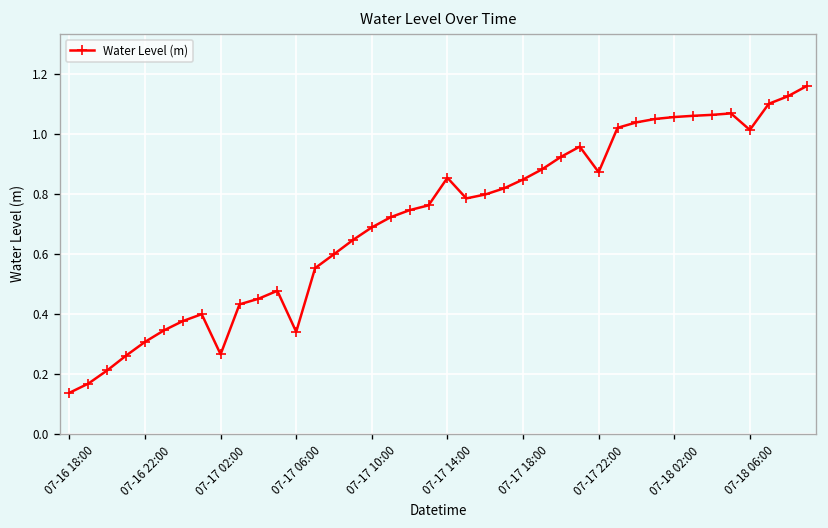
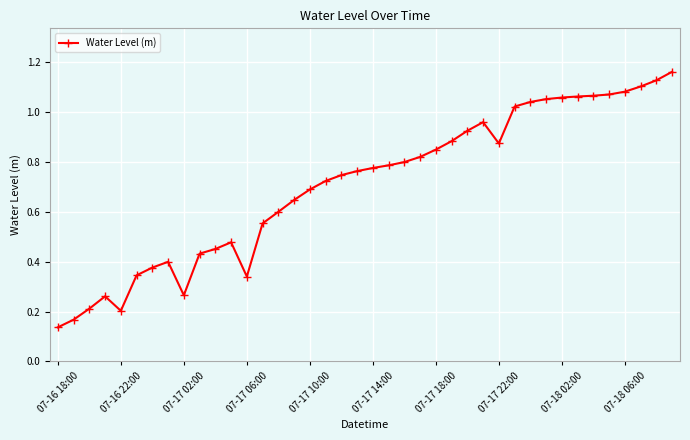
  {
    "07-16 18:00": 0.14,
-   "07-16 22:00": 0.31,
+   "07-16 22:00": 0.20,
    "07-17 02:00": 0.27,
    "07-17 06:00": 0.34,
    "07-17 10:00": 0.69,
-   "07-17 14:00": 0.85,
+   "07-17 14:00": 0.78,
    "07-17 18:00": 0.85,
    "07-17 22:00": 0.87,
    "07-18 02:00": 1.06,
-   "07-18 06:00": 1.01
+   "07-18 06:00": 1.08
  }
